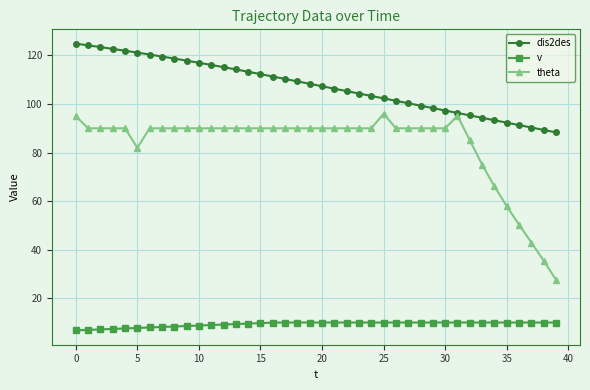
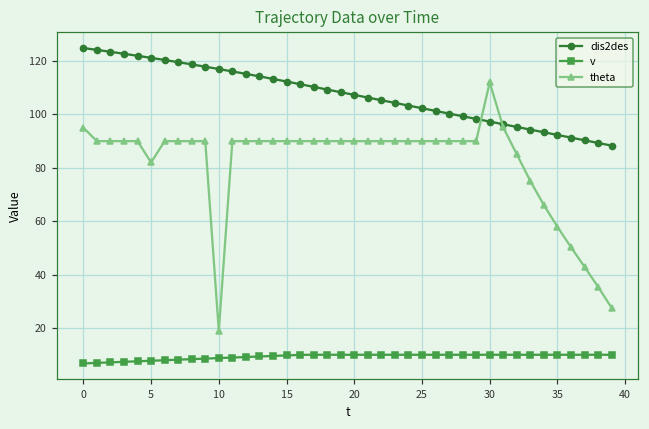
  {
    "theta": {
      "0": 95,
      "5": 82,
-     "10": 90,
+     "10": 19,
      "15": 90,
      "20": 90,
-     "25": 96,
-     "30": 90,
+     "25": 90,
+     "30": 112,
      "35": 58
    }
  }
